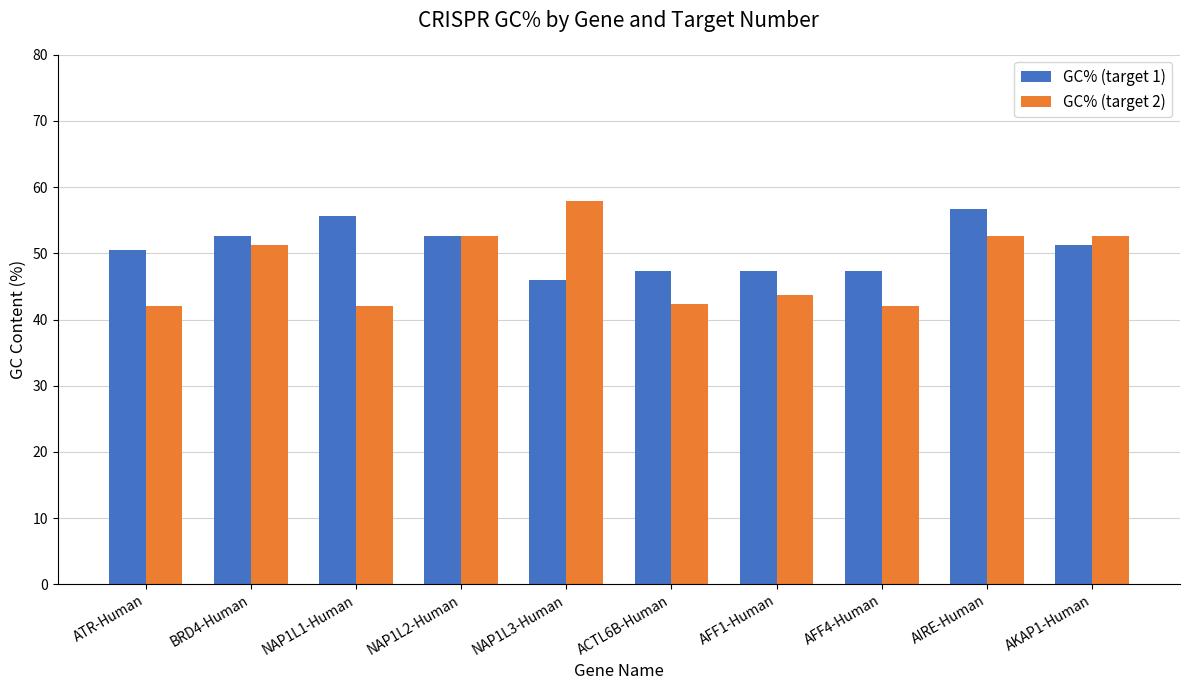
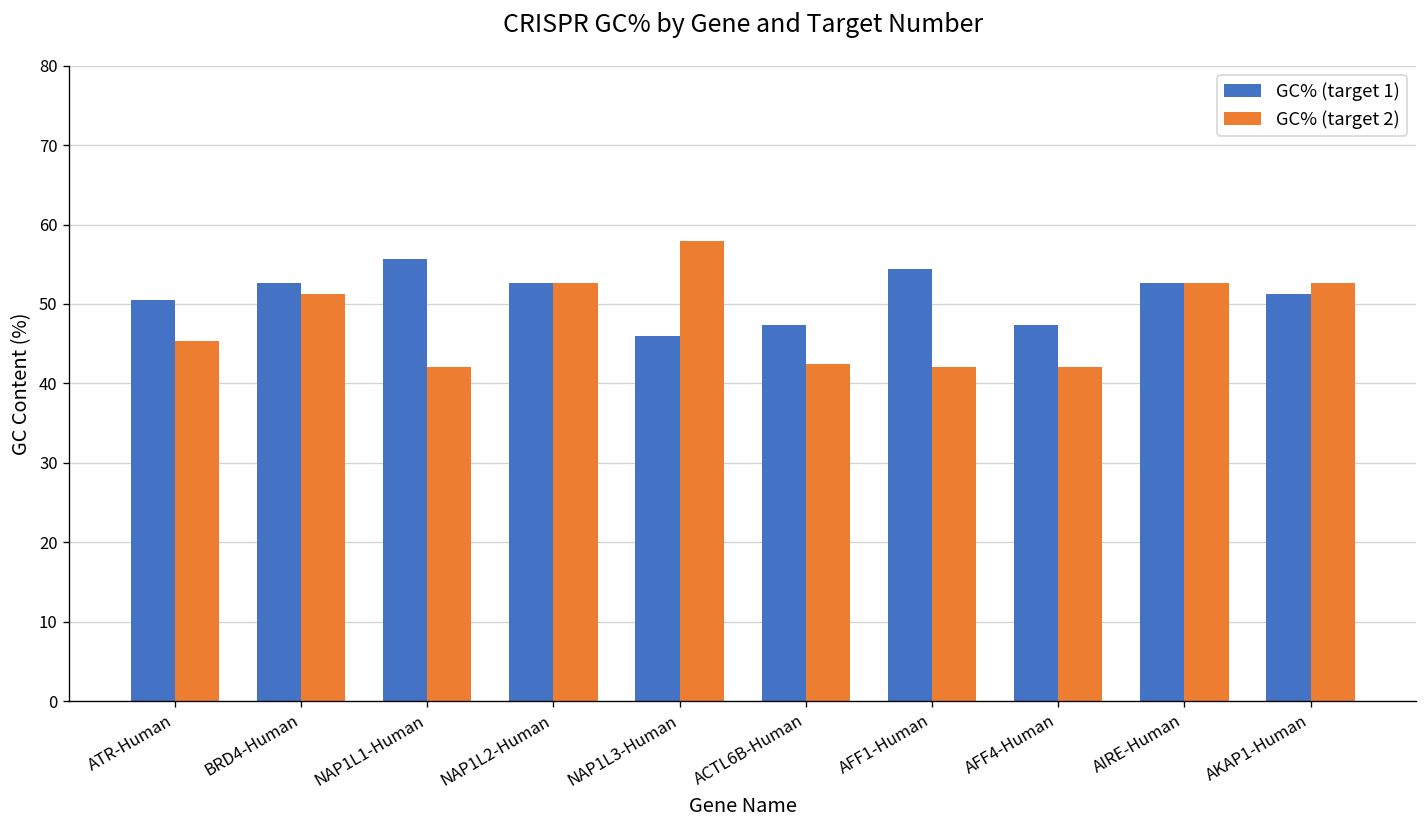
  {
    "GC% (target 1)": {
      "ATR-Human": 50,
      "BRD4-Human": 53,
      "NAP1L1-Human": 56,
      "NAP1L2-Human": 53,
      "NAP1L3-Human": 46,
      "ACTL6B-Human": 47,
-     "AFF1-Human": 47,
+     "AFF1-Human": 54,
      "AFF4-Human": 47,
-     "AIRE-Human": 57,
+     "AIRE-Human": 53,
      "AKAP1-Human": 51
    },
    "GC% (target 2)": {
-     "ATR-Human": 42,
+     "ATR-Human": 45,
      "BRD4-Human": 51,
      "NAP1L1-Human": 42,
      "NAP1L2-Human": 53,
      "NAP1L3-Human": 58,
      "ACTL6B-Human": 42,
-     "AFF1-Human": 44,
+     "AFF1-Human": 42,
      "AFF4-Human": 42,
      "AIRE-Human": 53,
      "AKAP1-Human": 53
    }
  }
